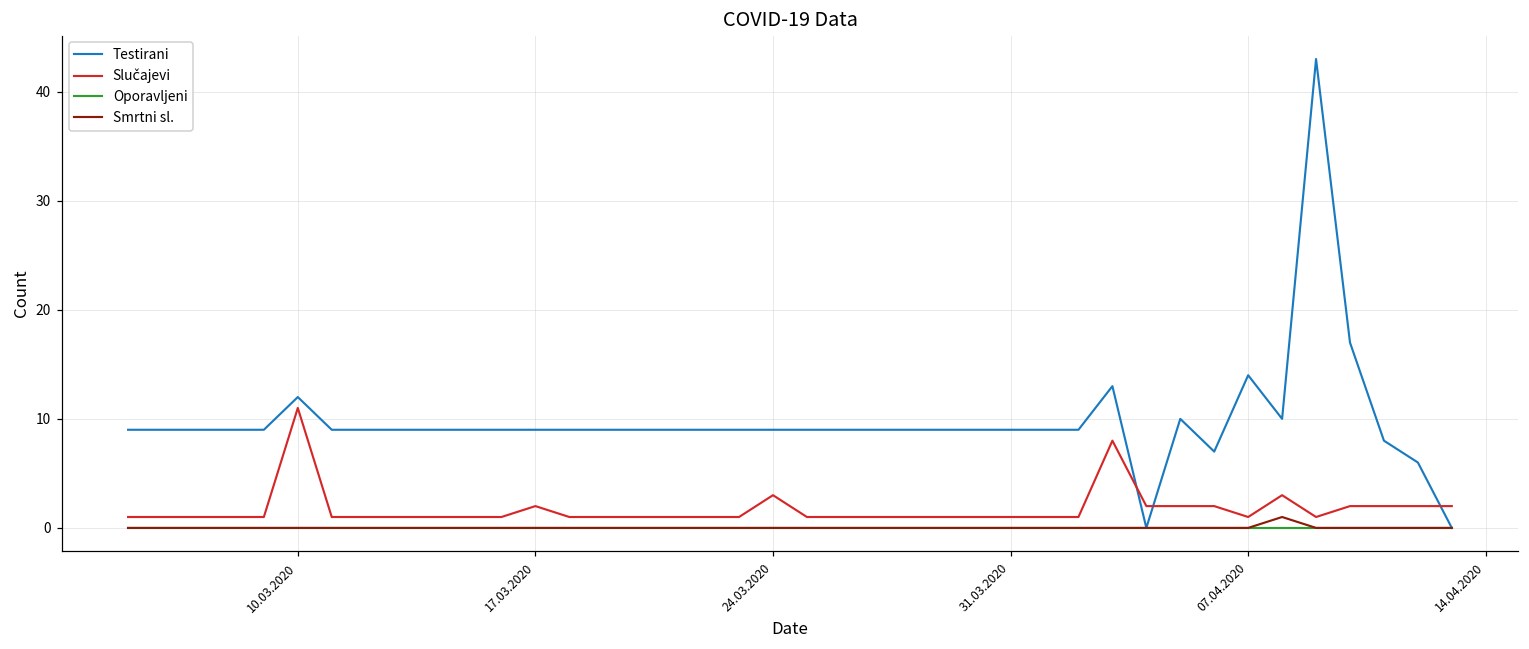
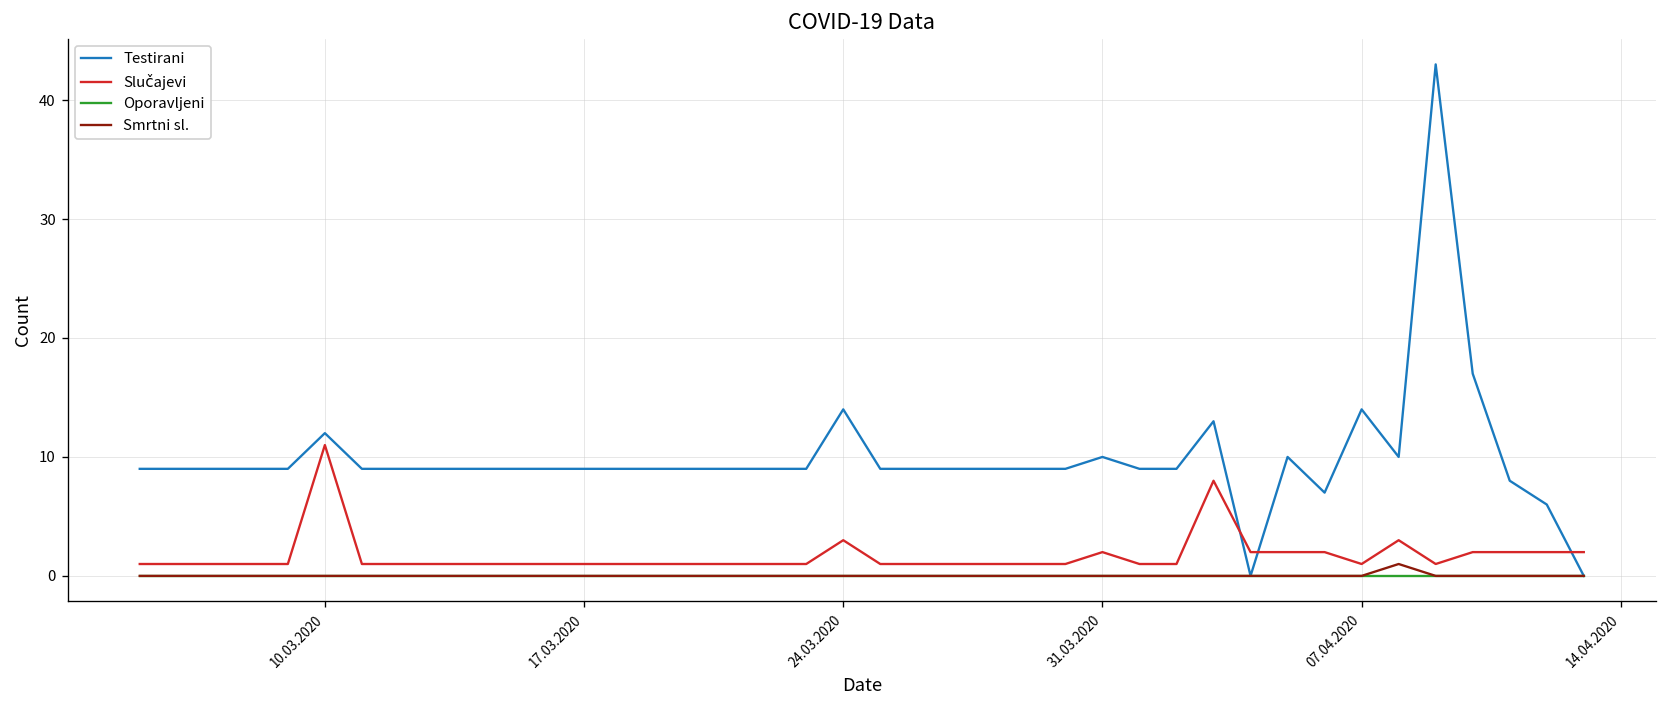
  {
    "Testirani": {
      "10.03.2020": 12,
      "17.03.2020": 9,
-     "24.03.2020": 9,
-     "31.03.2020": 9,
+     "24.03.2020": 14,
+     "31.03.2020": 10,
      "07.04.2020": 14
    },
    "Slučajevi": {
      "10.03.2020": 11,
-     "17.03.2020": 2,
+     "17.03.2020": 1,
      "24.03.2020": 3,
-     "31.03.2020": 1,
+     "31.03.2020": 2,
      "07.04.2020": 1
    }
  }
